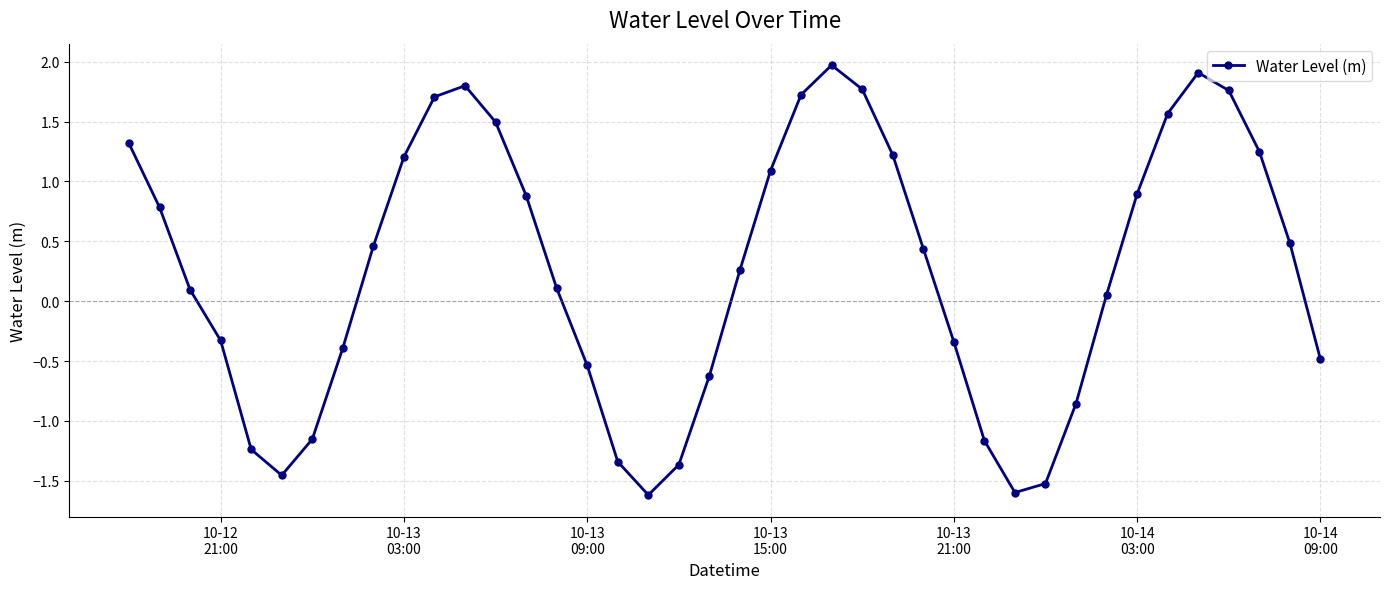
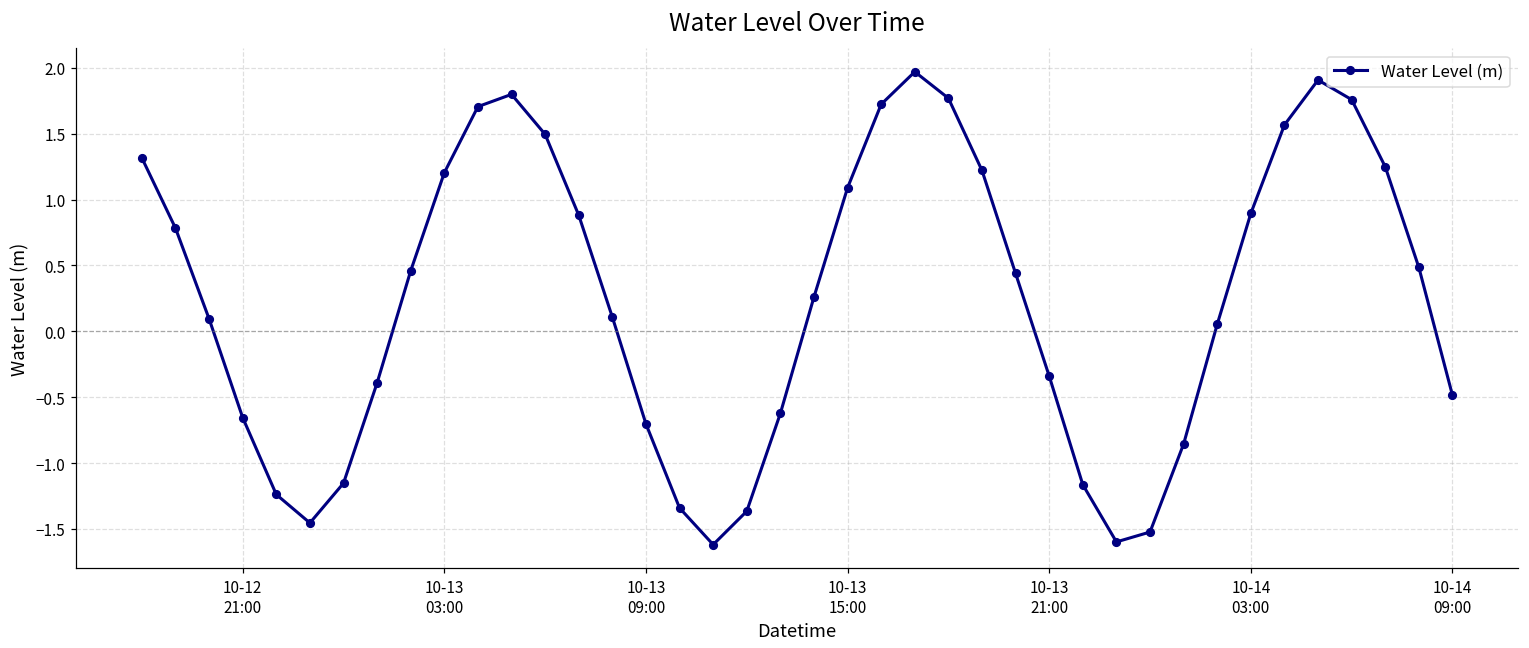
  {
-   "10-12 21:00": -0.33,
+   "10-12 21:00": -0.65,
    "10-13 03:00": 1.20,
-   "10-13 09:00": -0.54,
+   "10-13 09:00": -0.70,
    "10-13 15:00": 1.09,
    "10-13 21:00": -0.34,
    "10-14 03:00": 0.90,
    "10-14 09:00": -0.49
  }
